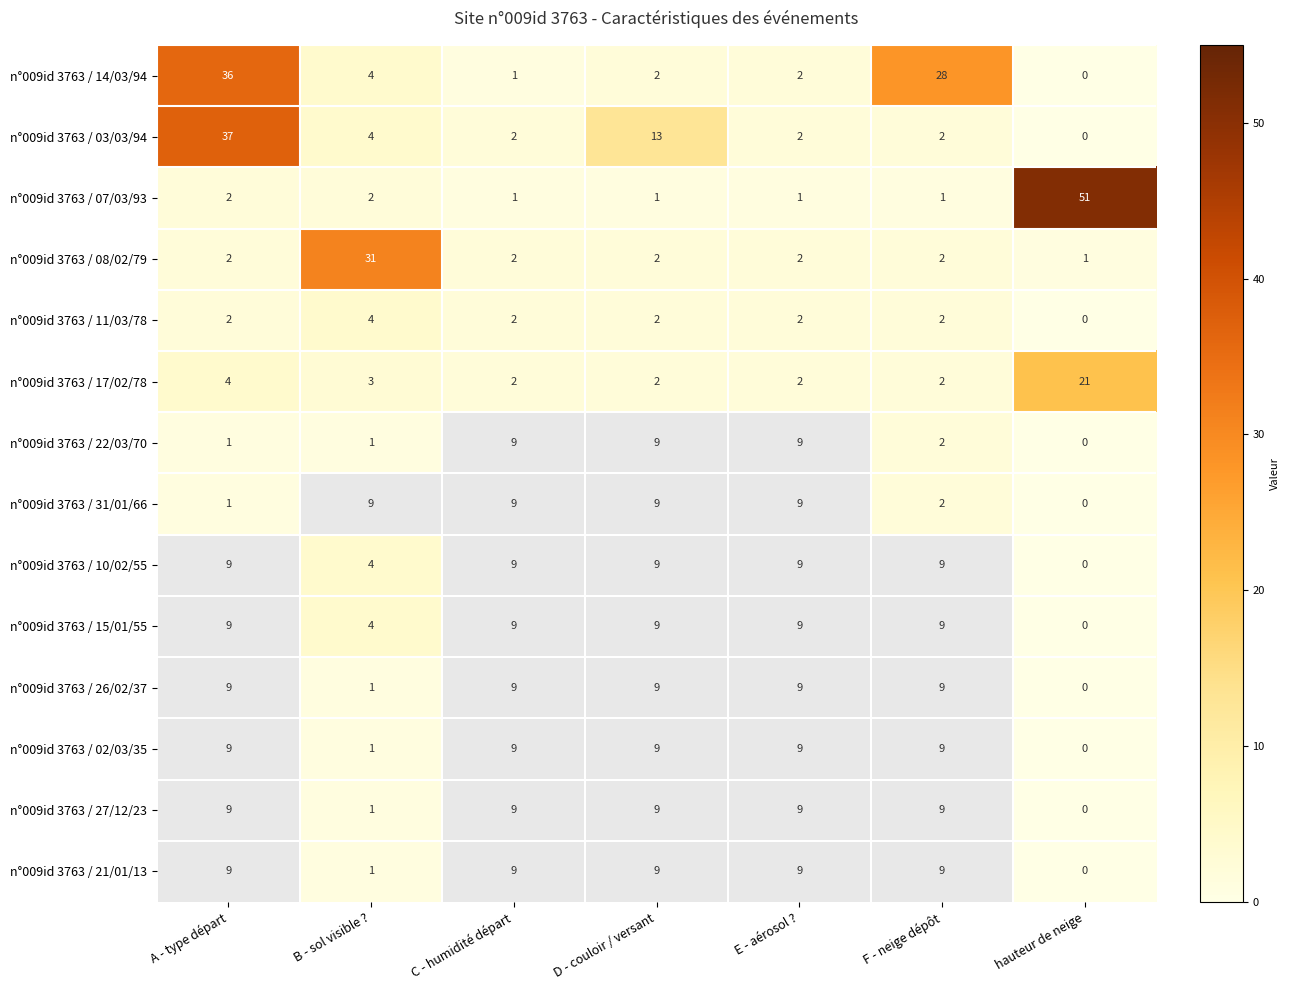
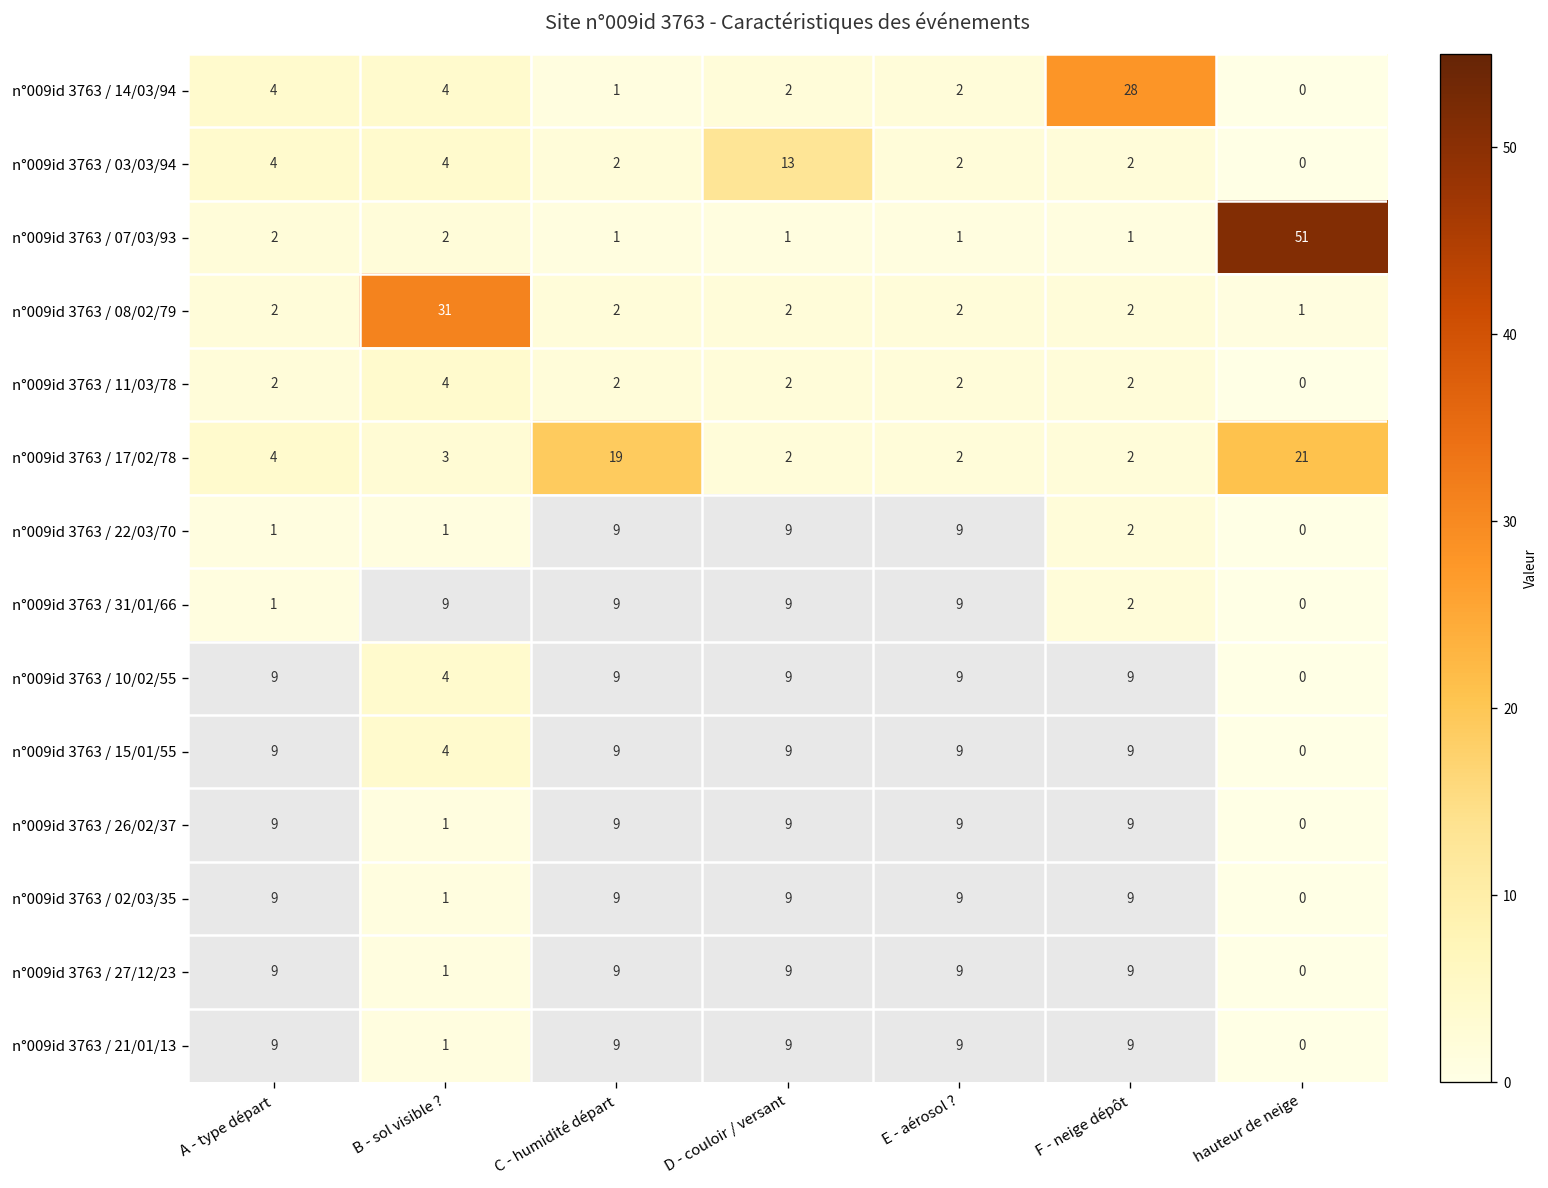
  {
    "n°009id 3763 / 14/03/94": {
-     "A - type départ": 36,
+     "A - type départ": 4,
      "B - sol visible ?": 4,
      "C - humidité départ": 1,
      "D - couloir / versant": 2,
      "E - aérosol ?": 2,
      "F - neige dépôt": 28,
      "hauteur de neige": 0
    },
    "n°009id 3763 / 03/03/94": {
-     "A - type départ": 37,
+     "A - type départ": 4,
      "B - sol visible ?": 4,
      "C - humidité départ": 2,
      "D - couloir / versant": 13,
      "E - aérosol ?": 2,
      "F - neige dépôt": 2,
      "hauteur de neige": 0
    },
    "n°009id 3763 / 07/03/93": {
      "A - type départ": 2,
      "B - sol visible ?": 2,
      "C - humidité départ": 1,
      "D - couloir / versant": 1,
      "E - aérosol ?": 1,
      "F - neige dépôt": 1,
      "hauteur de neige": 51
    },
    "n°009id 3763 / 08/02/79": {
      "A - type départ": 2,
      "B - sol visible ?": 31,
      "C - humidité départ": 2,
      "D - couloir / versant": 2,
      "E - aérosol ?": 2,
      "F - neige dépôt": 2,
      "hauteur de neige": 1
    },
    "n°009id 3763 / 11/03/78": {
      "A - type départ": 2,
      "B - sol visible ?": 4,
      "C - humidité départ": 2,
      "D - couloir / versant": 2,
      "E - aérosol ?": 2,
      "F - neige dépôt": 2,
      "hauteur de neige": 0
    },
    "n°009id 3763 / 17/02/78": {
      "A - type départ": 4,
      "B - sol visible ?": 3,
-     "C - humidité départ": 2,
+     "C - humidité départ": 19,
      "D - couloir / versant": 2,
      "E - aérosol ?": 2,
      "F - neige dépôt": 2,
      "hauteur de neige": 21
    },
    "n°009id 3763 / 22/03/70": {
      "A - type départ": 1,
      "B - sol visible ?": 1,
      "F - neige dépôt": 2,
      "hauteur de neige": 0
    },
    "n°009id 3763 / 31/01/66": {
      "A - type départ": 1,
      "F - neige dépôt": 2,
      "hauteur de neige": 0
    },
    "n°009id 3763 / 10/02/55": {
      "B - sol visible ?": 4,
      "hauteur de neige": 0
    },
    "n°009id 3763 / 15/01/55": {
      "B - sol visible ?": 4,
      "hauteur de neige": 0
    },
    "n°009id 3763 / 26/02/37": {
      "B - sol visible ?": 1,
      "hauteur de neige": 0
    },
    "n°009id 3763 / 02/03/35": {
      "B - sol visible ?": 1,
      "hauteur de neige": 0
    },
    "n°009id 3763 / 27/12/23": {
      "B - sol visible ?": 1,
      "hauteur de neige": 0
    },
    "n°009id 3763 / 21/01/13": {
      "B - sol visible ?": 1,
      "hauteur de neige": 0
    }
  }
